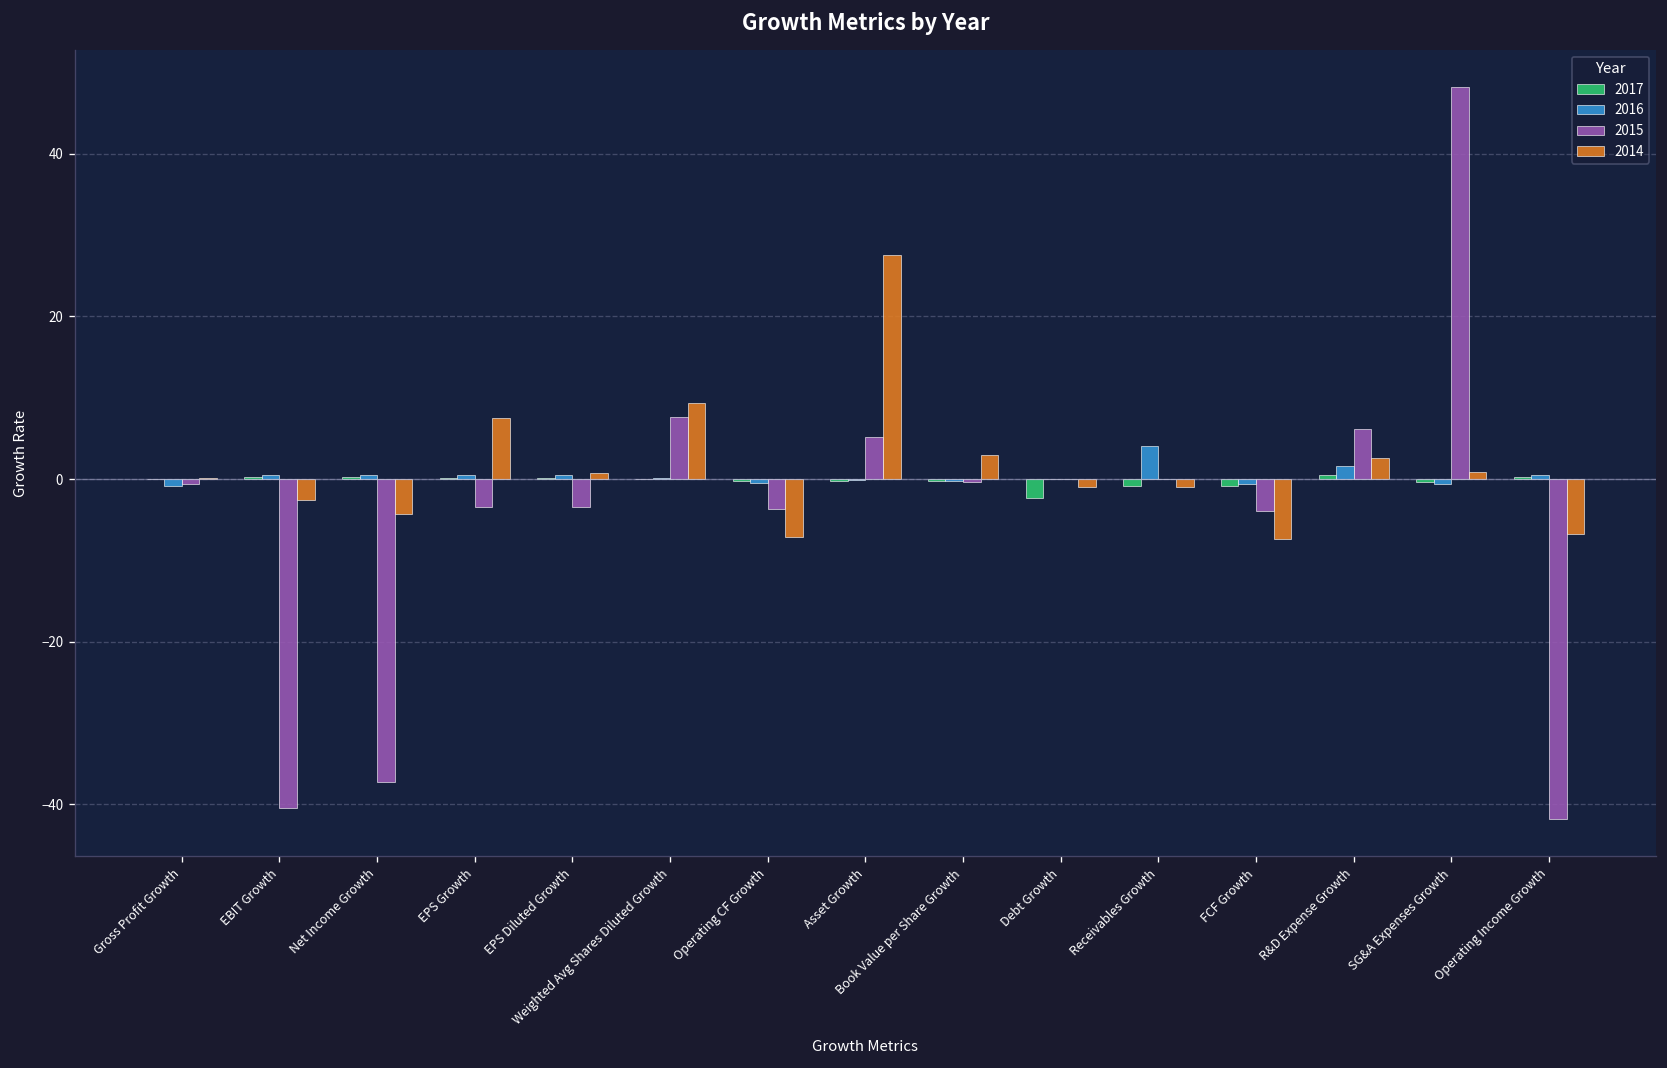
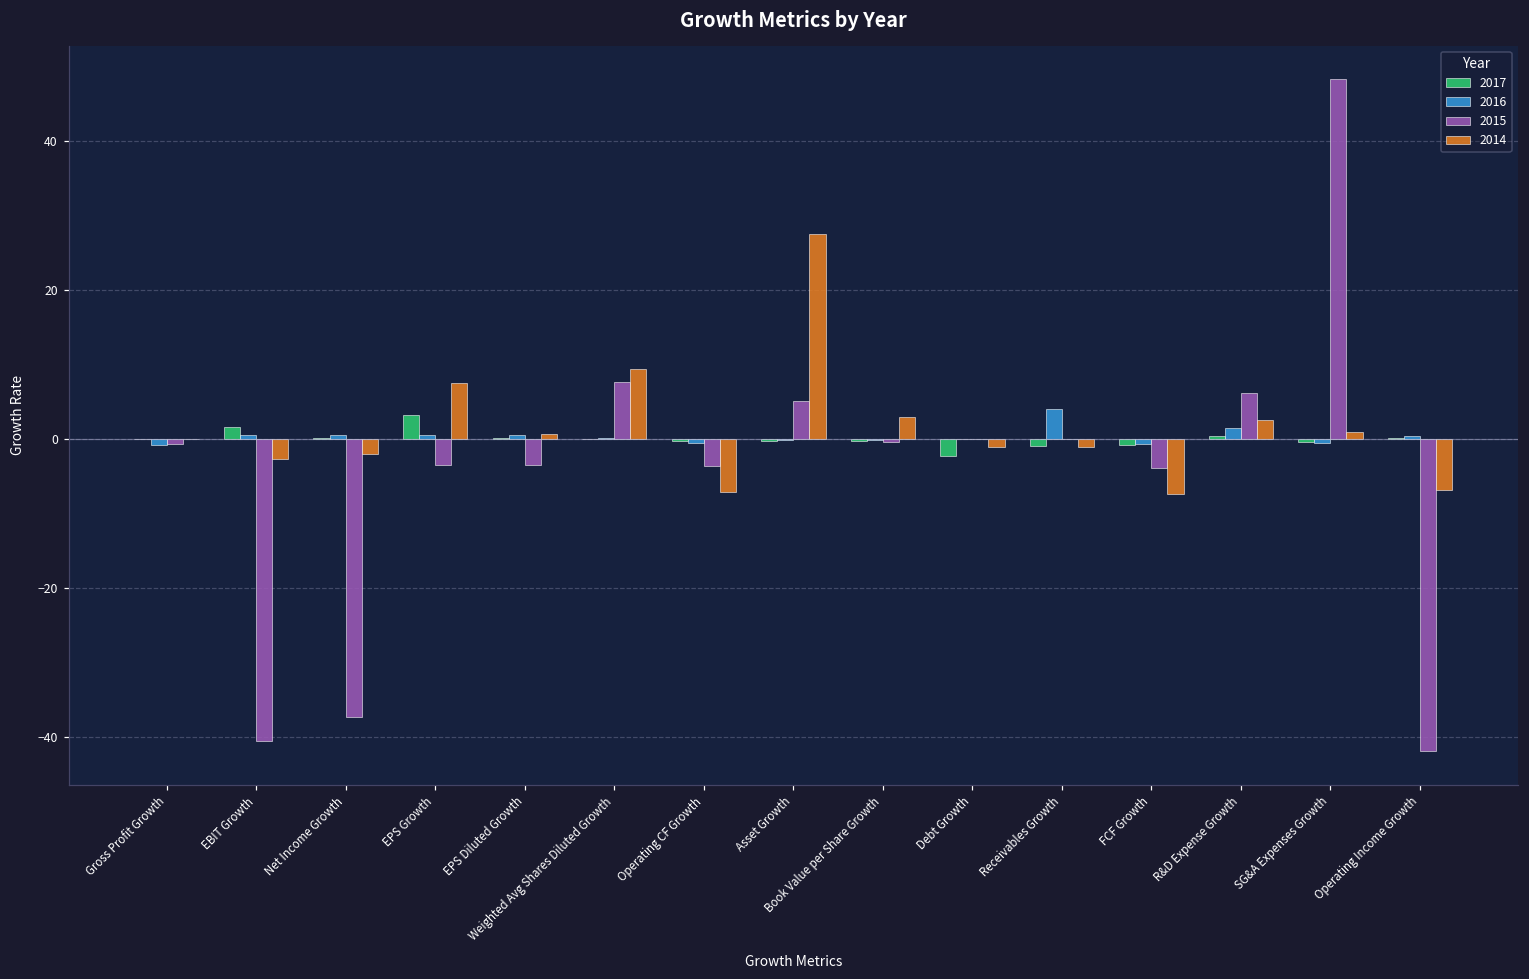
  {
    "2017": {
-     "EBIT Growth": 0,
-     "EPS Growth": 0,
+     "EBIT Growth": 2,
+     "EPS Growth": 3,
      "Debt Growth": -2,
      "Receivables Growth": -1,
      "FCF Growth": -1,
      "R&D Expense Growth": 0,
      "SG&A Expenses Growth": 0
    },
    "2016": {
      "Gross Profit Growth": -1,
      "EBIT Growth": 0,
      "Net Income Growth": 0,
      "EPS Growth": 1,
      "EPS Diluted Growth": 1,
      "Operating CF Growth": -1,
      "Debt Growth": 0,
      "Receivables Growth": 4,
      "FCF Growth": -1,
      "R&D Expense Growth": 2,
      "SG&A Expenses Growth": -1,
      "Operating Income Growth": 0
    },
    "2015": {
      "Gross Profit Growth": -1,
      "EBIT Growth": -41,
      "Net Income Growth": -37,
      "EPS Growth": -3,
      "EPS Diluted Growth": -3,
      "Weighted Avg Shares Diluted Growth": 8,
      "Operating CF Growth": -4,
      "Asset Growth": 5,
      "Book Value per Share Growth": 0,
      "Debt Growth": 0,
      "Receivables Growth": 0,
      "FCF Growth": -4,
      "R&D Expense Growth": 6,
      "SG&A Expenses Growth": 48,
      "Operating Income Growth": -42
    },
    "2014": {
      "EBIT Growth": -3,
-     "Net Income Growth": -4,
+     "Net Income Growth": -2,
      "EPS Growth": 7,
      "EPS Diluted Growth": 1,
      "Weighted Avg Shares Diluted Growth": 9,
      "Operating CF Growth": -7,
      "Asset Growth": 28,
      "Book Value per Share Growth": 3,
      "Debt Growth": -1,
      "Receivables Growth": -1,
      "FCF Growth": -7,
      "R&D Expense Growth": 3,
      "SG&A Expenses Growth": 1,
      "Operating Income Growth": -7
    }
  }
